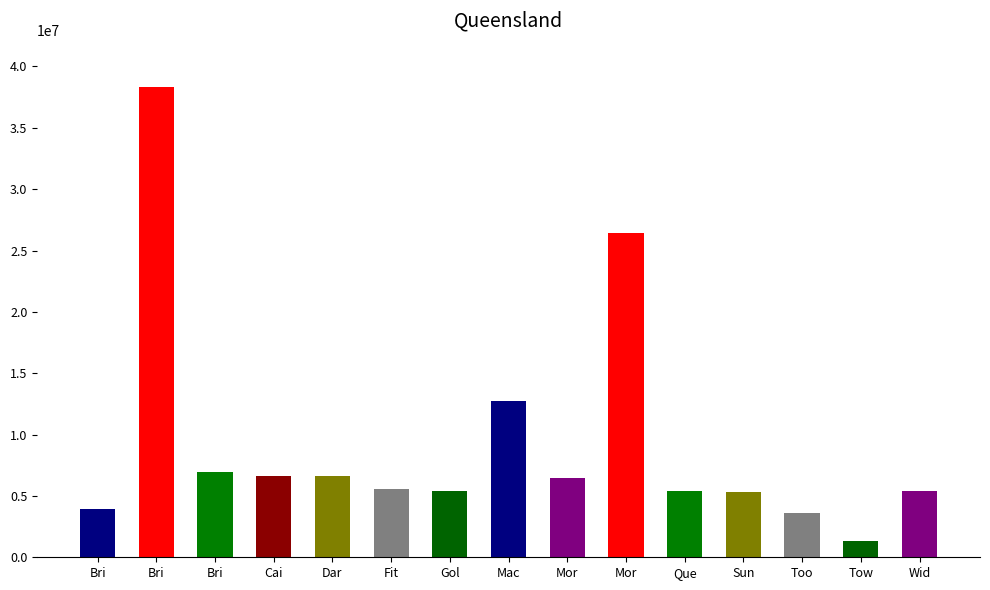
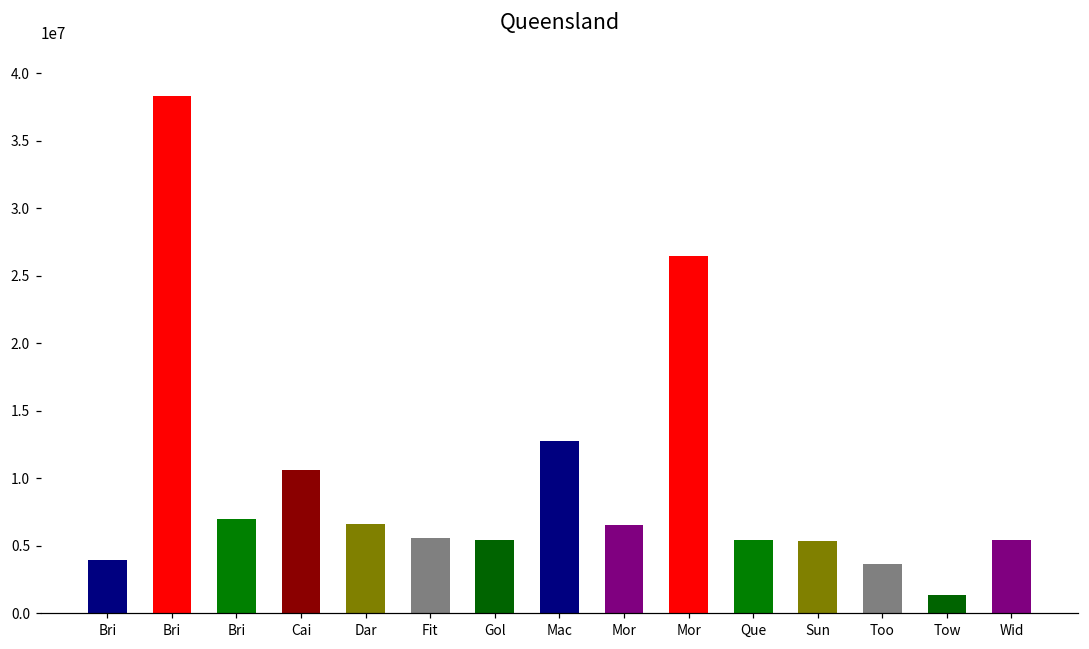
  {
-   "Cai": 6600000,
+   "Cai": 10600000,
    "Dar": 6600000,
    "Fit": 5600000,
    "Gol": 5400000,
    "Mac": 12800000,
    "Que": 5400000,
    "Sun": 5300000,
    "Too": 3600000,
    "Tow": 1300000,
    "Wid": 5400000
  }
